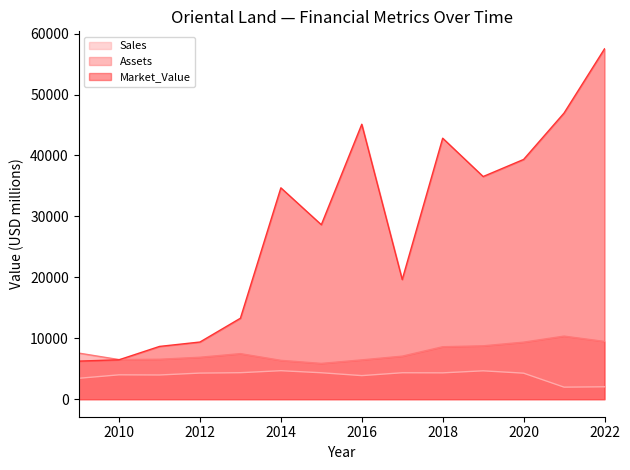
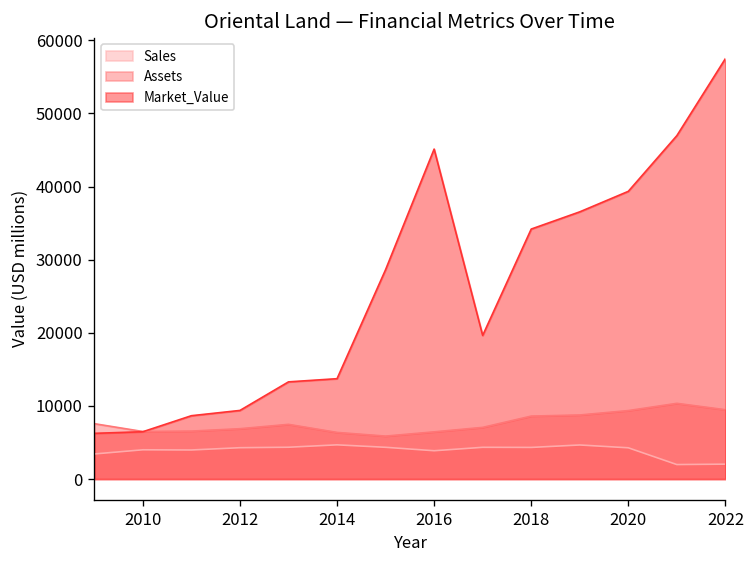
  {
    "Market_Value": {
      "2012": 9000,
-     "2014": 35000,
+     "2014": 14000,
      "2016": 45000,
-     "2018": 43000,
+     "2018": 34000,
      "2020": 39000,
      "2022": 57000
    }
  }
